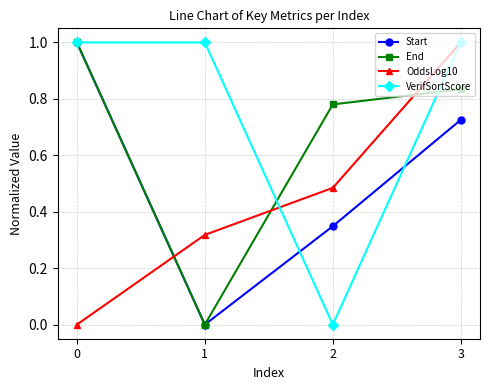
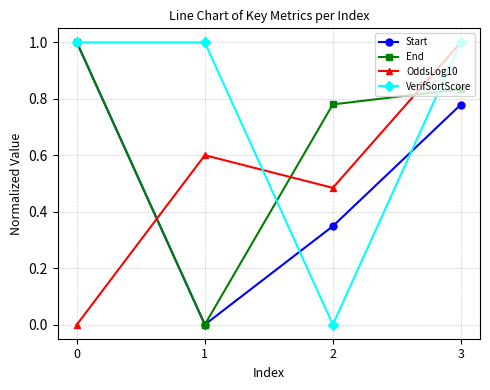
  {
    "Start": {
      "2": 0.35,
-     "3": 0.73
+     "3": 0.78
    },
    "End": {
      "2": 0.78
    },
    "OddsLog10": {
      "0": 0.00,
-     "1": 0.32,
+     "1": 0.60,
      "2": 0.48
    },
    "VerifSortScore": {
      "1": 1.00,
      "2": 0.00
    }
  }
